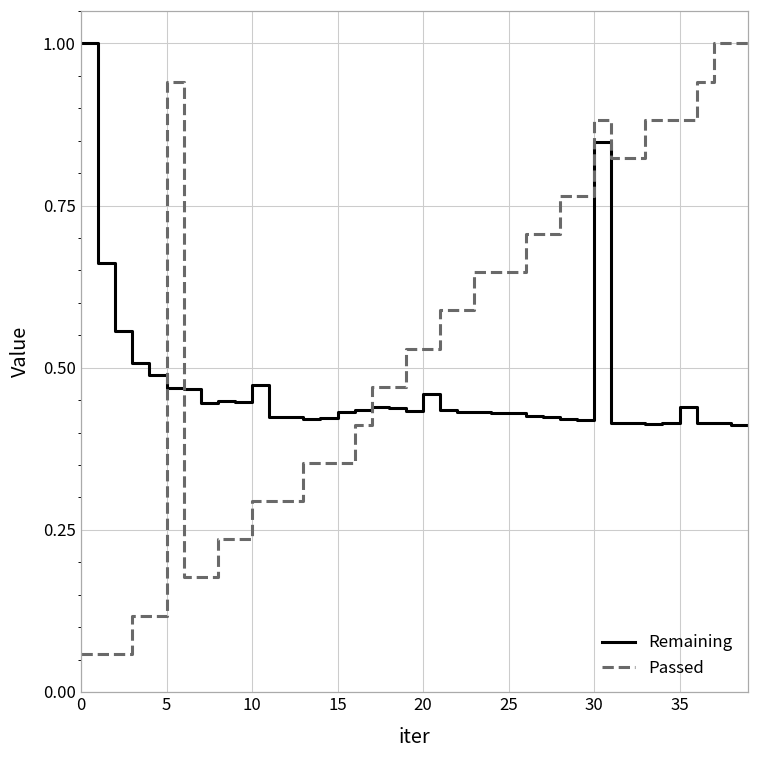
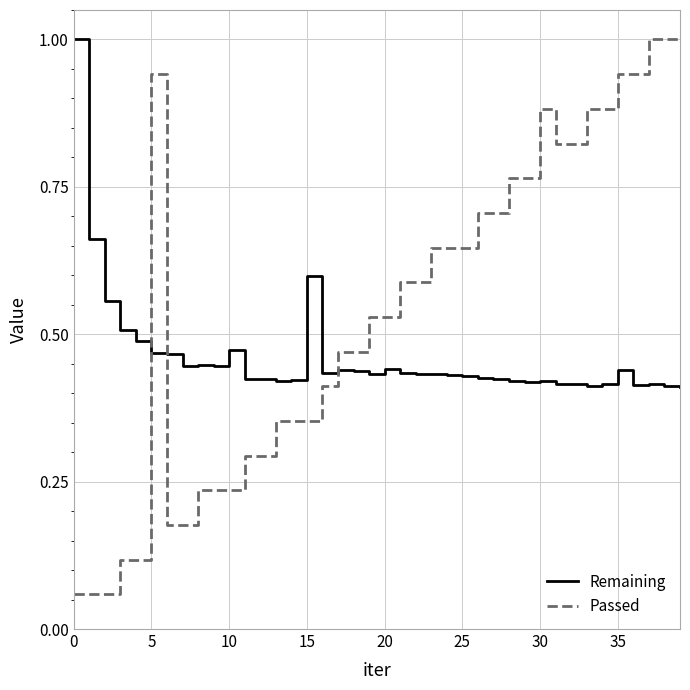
  {
    "Remaining": {
      "0": 1.00,
      "5": 0.47,
      "10": 0.47,
-     "15": 0.43,
-     "20": 0.46,
+     "15": 0.60,
+     "20": 0.44,
      "25": 0.43,
-     "30": 0.85,
+     "30": 0.42,
      "35": 0.44
    },
    "Passed": {
      "0": 0.06,
      "5": 0.94,
-     "10": 0.29,
+     "10": 0.24,
      "15": 0.35,
      "20": 0.53,
      "25": 0.65,
      "30": 0.88,
-     "35": 0.88
+     "35": 0.94
    }
  }
